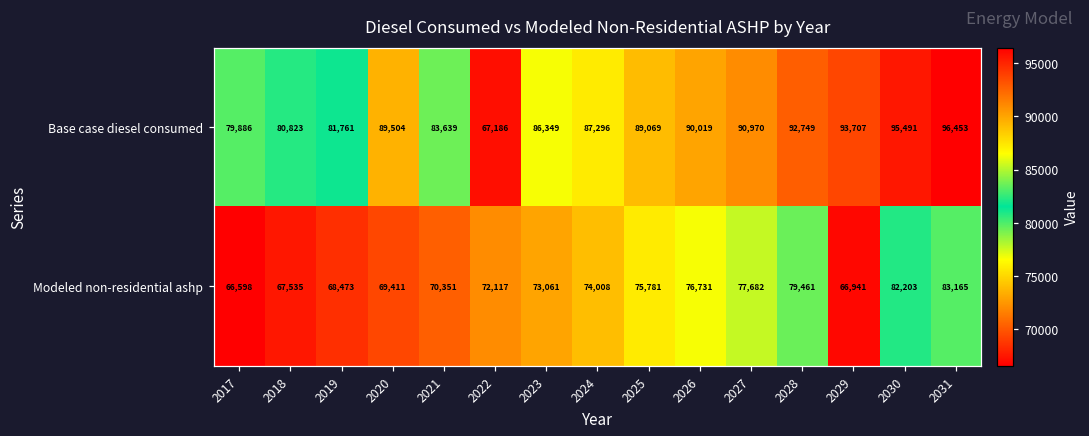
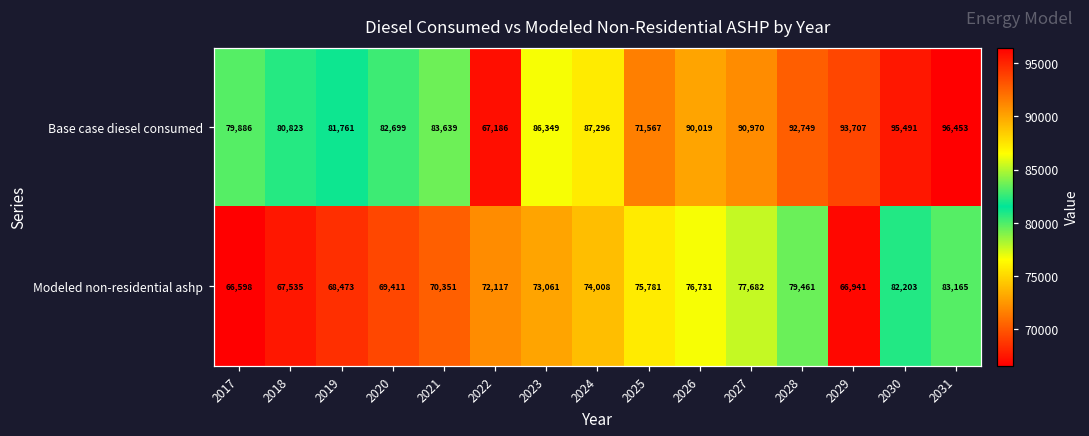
  {
    "Base case diesel consumed": {
      "2017": "79,886",
      "2018": "80,823",
      "2019": "81,761",
-     "2020": "89,504",
+     "2020": "82,699",
      "2021": "83,639",
      "2022": "67,186",
      "2023": "86,349",
      "2024": "87,296",
-     "2025": "89,069",
+     "2025": "71,567",
      "2026": "90,019",
      "2027": "90,970",
      "2028": "92,749",
      "2029": "93,707",
      "2030": "95,491",
      "2031": "96,453"
    },
    "Modeled non-residential ashp": {
      "2017": "66,598",
      "2018": "67,535",
      "2019": "68,473",
      "2020": "69,411",
      "2021": "70,351",
      "2022": "72,117",
      "2023": "73,061",
      "2024": "74,008",
      "2025": "75,781",
      "2026": "76,731",
      "2027": "77,682",
      "2028": "79,461",
      "2029": "66,941",
      "2030": "82,203",
      "2031": "83,165"
    }
  }
